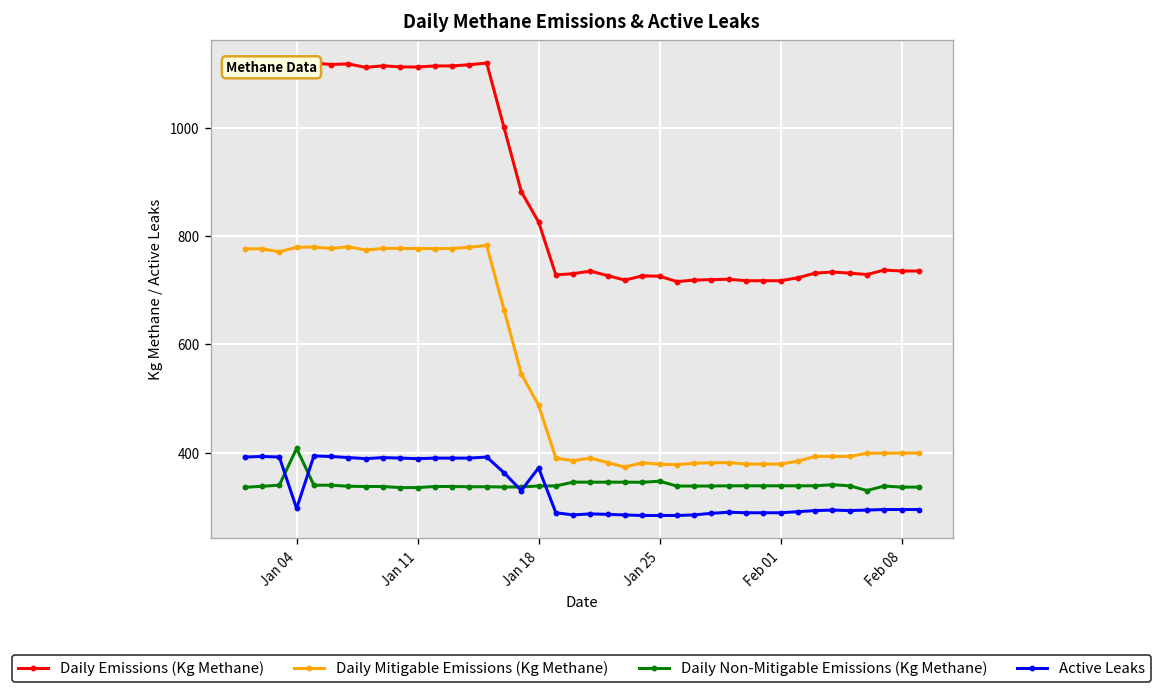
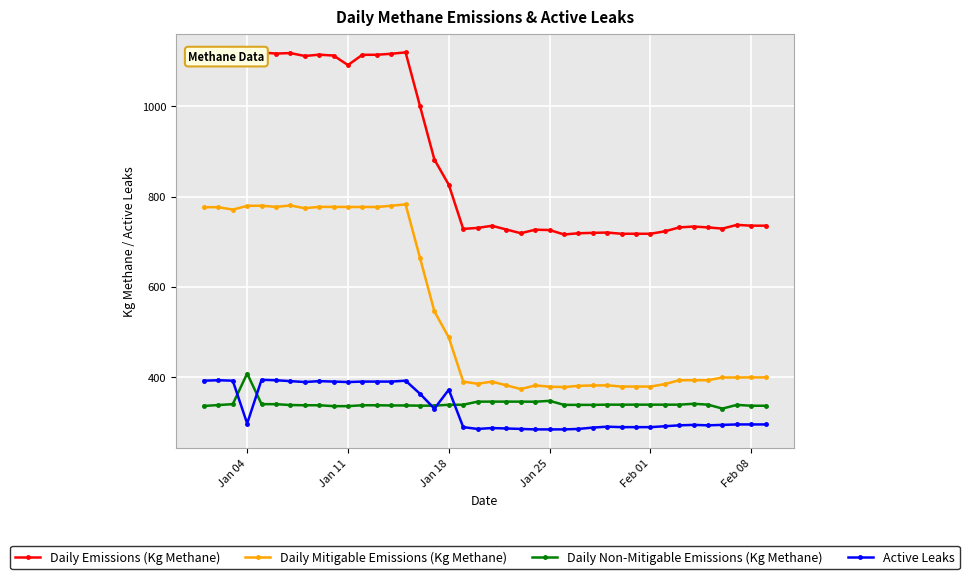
  {
    "Daily Emissions (Kg Methane)": {
-     "Jan 11": 1110,
+     "Jan 11": 1090,
      "Jan 18": 830,
      "Jan 25": 730,
      "Feb 01": 720,
      "Feb 08": 740
    },
    "Daily Mitigable Emissions (Kg Methane)": {
      "Jan 04": 780,
      "Jan 11": 780,
      "Jan 18": 490,
      "Jan 25": 380,
      "Feb 01": 380,
      "Feb 08": 400
    },
    "Daily Non-Mitigable Emissions (Kg Methane)": {
      "Jan 04": 410,
      "Jan 11": 340,
      "Jan 18": 340,
      "Jan 25": 350,
      "Feb 01": 340,
      "Feb 08": 340
    },
    "Active Leaks": {
      "Jan 04": 300,
      "Jan 11": 390,
      "Jan 18": 370,
      "Jan 25": 280,
      "Feb 01": 290,
      "Feb 08": 300
    }
  }
